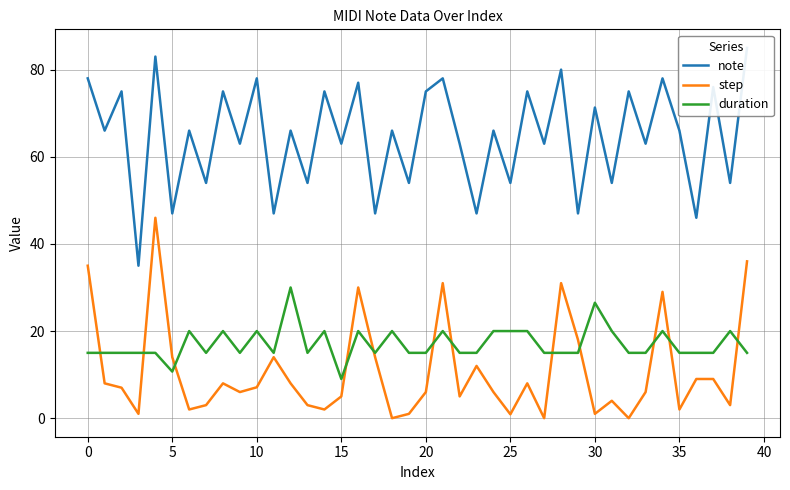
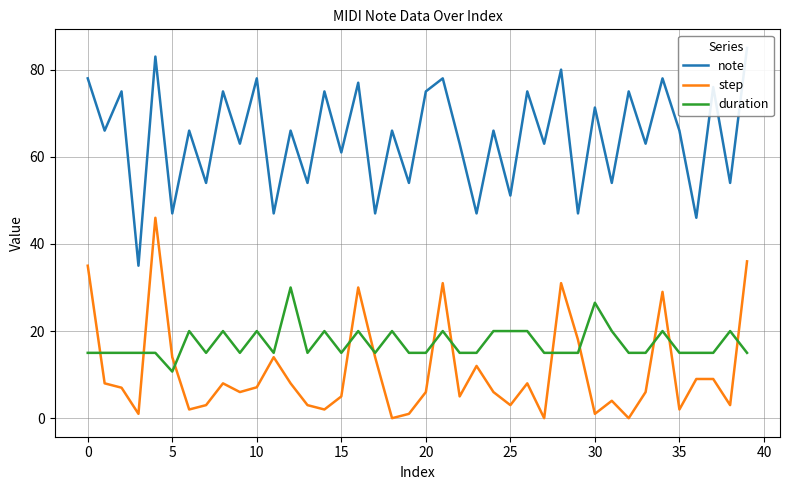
  {
    "note": {
      "0": 78,
      "5": 47,
      "10": 78,
-     "15": 63,
+     "15": 61,
      "20": 75,
-     "25": 54,
+     "25": 51,
      "30": 71,
      "35": 66
    },
    "step": {
      "0": 35,
      "5": 14,
      "10": 7,
      "15": 5,
      "20": 6,
-     "25": 1,
+     "25": 3,
      "30": 1,
      "35": 2
    },
    "duration": {
      "0": 15,
      "5": 11,
      "10": 20,
-     "15": 9,
+     "15": 15,
      "20": 15,
      "25": 20,
      "30": 27,
      "35": 15
    }
  }
